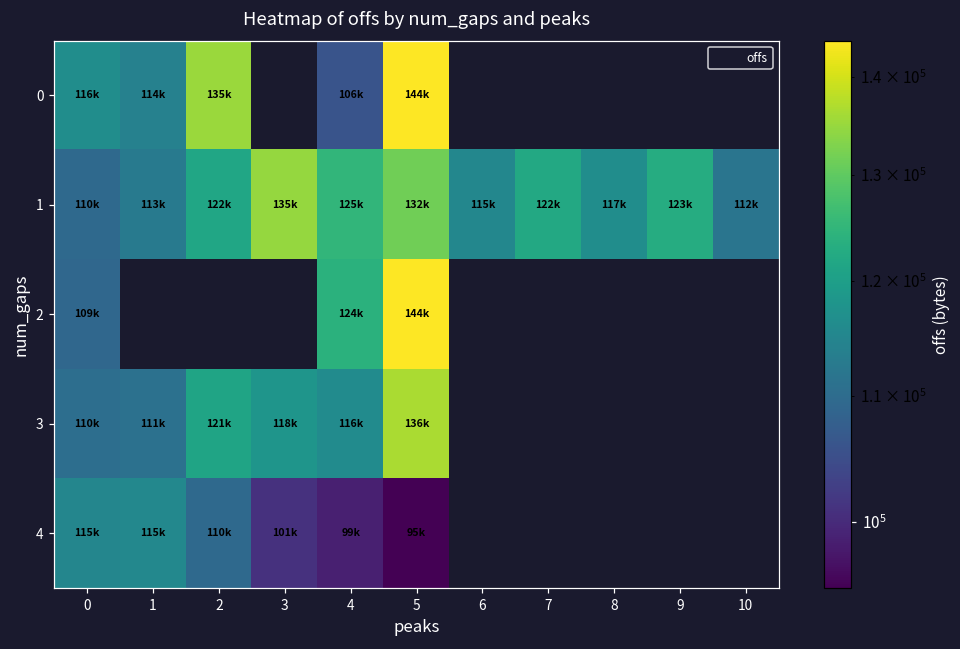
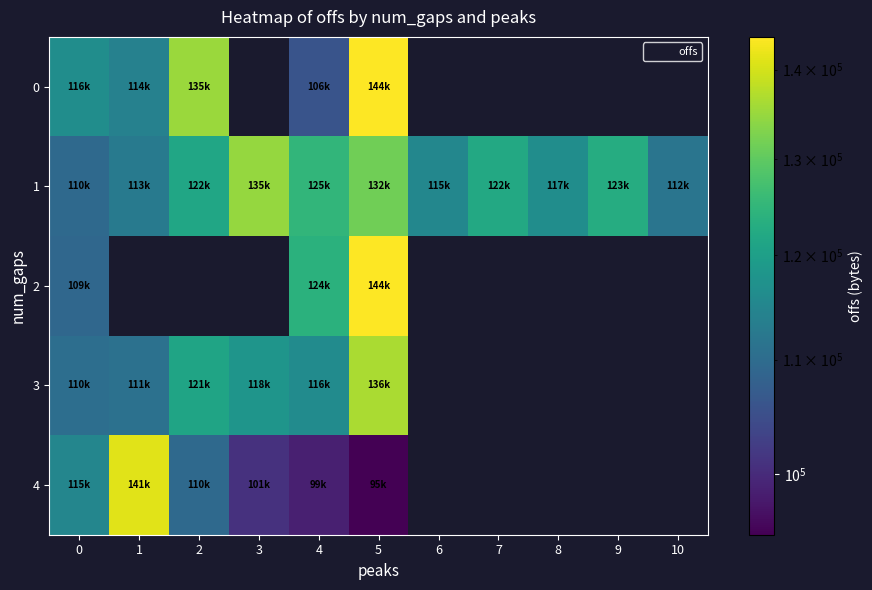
  {
    "0": {
      "0": "116k",
      "1": "114k",
      "2": "135k",
      "4": "106k",
      "5": "144k"
    },
    "1": {
      "0": "110k",
      "1": "113k",
      "2": "122k",
      "3": "135k",
      "4": "125k",
      "5": "132k",
      "6": "115k",
      "7": "122k",
      "8": "117k",
      "9": "123k",
      "10": "112k"
    },
    "2": {
      "0": "109k",
      "4": "124k",
      "5": "144k"
    },
    "3": {
      "0": "110k",
      "1": "111k",
      "2": "121k",
      "3": "118k",
      "4": "116k",
      "5": "136k"
    },
    "4": {
      "0": "115k",
-     "1": "115k",
+     "1": "141k",
      "2": "110k",
      "3": "101k",
      "4": "99k",
      "5": "95k"
    }
  }
